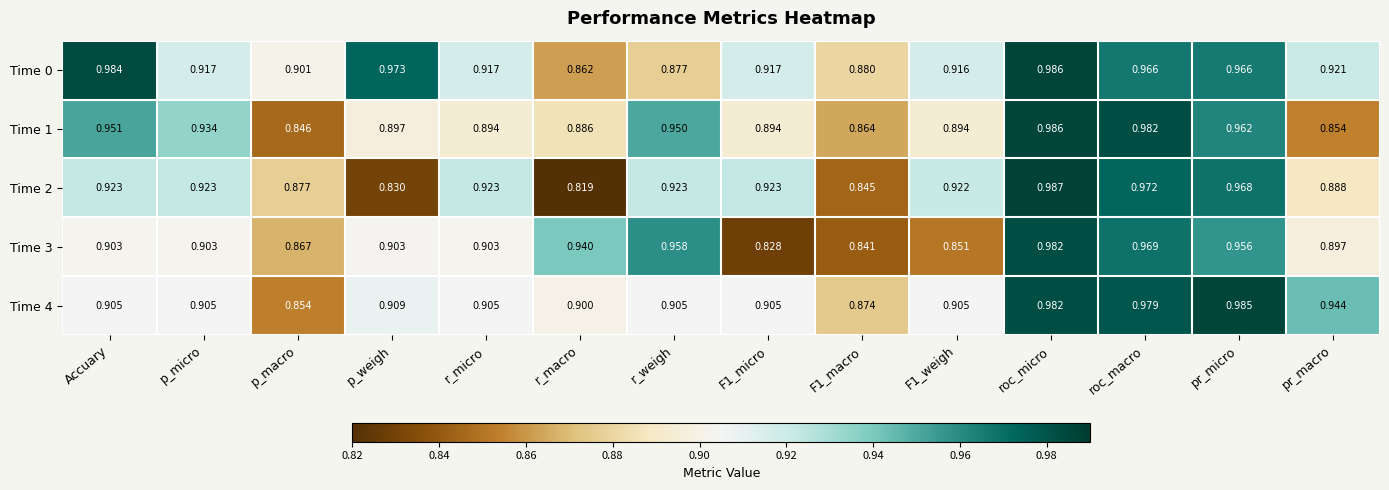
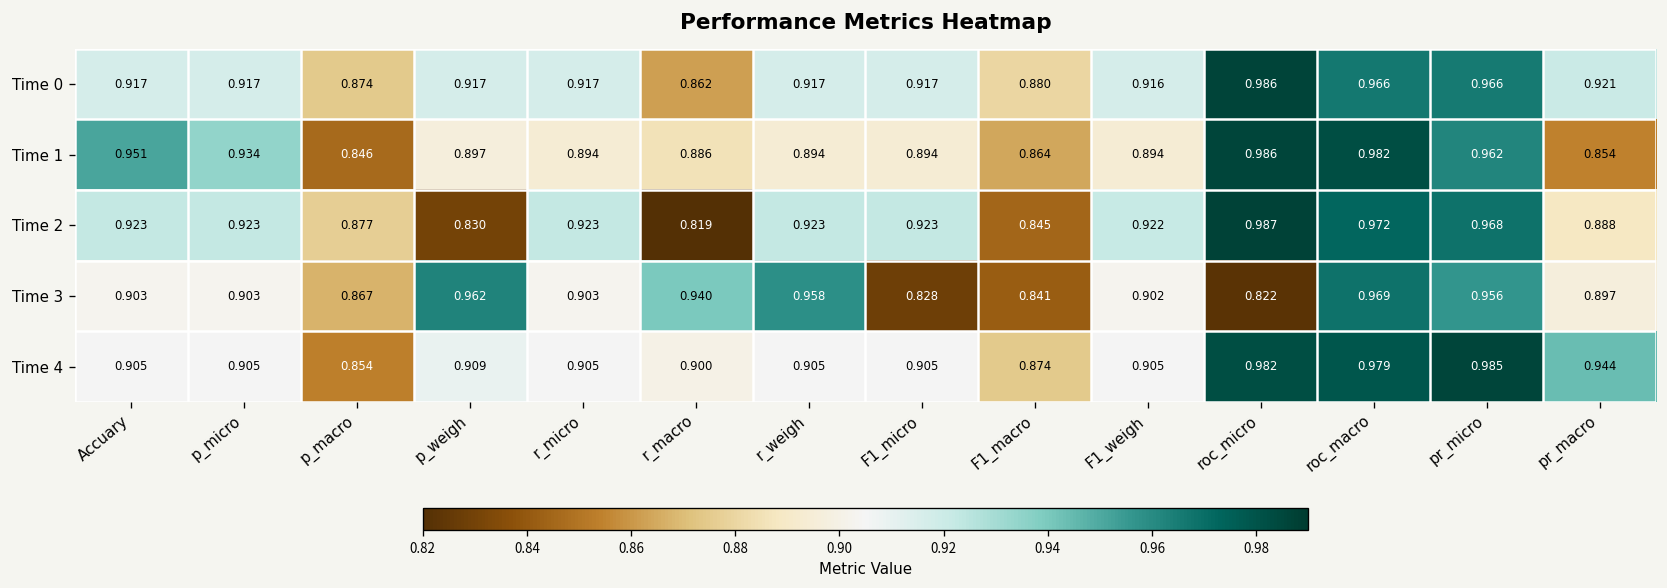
  {
    "Time 0": {
-     "Accuary": 0.984,
+     "Accuary": 0.917,
      "p_micro": 0.917,
-     "p_macro": 0.901,
-     "p_weigh": 0.973,
+     "p_macro": 0.874,
+     "p_weigh": 0.917,
      "r_micro": 0.917,
      "r_macro": 0.862,
-     "r_weigh": 0.877,
+     "r_weigh": 0.917,
      "F1_micro": 0.917,
      "F1_macro": 0.880,
      "F1_weigh": 0.916,
      "roc_micro": 0.986,
      "roc_macro": 0.966,
      "pr_micro": 0.966,
      "pr_macro": 0.921
    },
    "Time 1": {
      "Accuary": 0.951,
      "p_micro": 0.934,
      "p_macro": 0.846,
      "p_weigh": 0.897,
      "r_micro": 0.894,
      "r_macro": 0.886,
-     "r_weigh": 0.950,
+     "r_weigh": 0.894,
      "F1_micro": 0.894,
      "F1_macro": 0.864,
      "F1_weigh": 0.894,
      "roc_micro": 0.986,
      "roc_macro": 0.982,
      "pr_micro": 0.962,
      "pr_macro": 0.854
    },
    "Time 2": {
      "Accuary": 0.923,
      "p_micro": 0.923,
      "p_macro": 0.877,
      "p_weigh": 0.830,
      "r_micro": 0.923,
      "r_macro": 0.819,
      "r_weigh": 0.923,
      "F1_micro": 0.923,
      "F1_macro": 0.845,
      "F1_weigh": 0.922,
      "roc_micro": 0.987,
      "roc_macro": 0.972,
      "pr_micro": 0.968,
      "pr_macro": 0.888
    },
    "Time 3": {
      "Accuary": 0.903,
      "p_micro": 0.903,
      "p_macro": 0.867,
-     "p_weigh": 0.903,
+     "p_weigh": 0.962,
      "r_micro": 0.903,
      "r_macro": 0.940,
      "r_weigh": 0.958,
      "F1_micro": 0.828,
      "F1_macro": 0.841,
-     "F1_weigh": 0.851,
-     "roc_micro": 0.982,
+     "F1_weigh": 0.902,
+     "roc_micro": 0.822,
      "roc_macro": 0.969,
      "pr_micro": 0.956,
      "pr_macro": 0.897
    },
    "Time 4": {
      "Accuary": 0.905,
      "p_micro": 0.905,
      "p_macro": 0.854,
      "p_weigh": 0.909,
      "r_micro": 0.905,
      "r_macro": 0.900,
      "r_weigh": 0.905,
      "F1_micro": 0.905,
      "F1_macro": 0.874,
      "F1_weigh": 0.905,
      "roc_micro": 0.982,
      "roc_macro": 0.979,
      "pr_micro": 0.985,
      "pr_macro": 0.944
    }
  }
